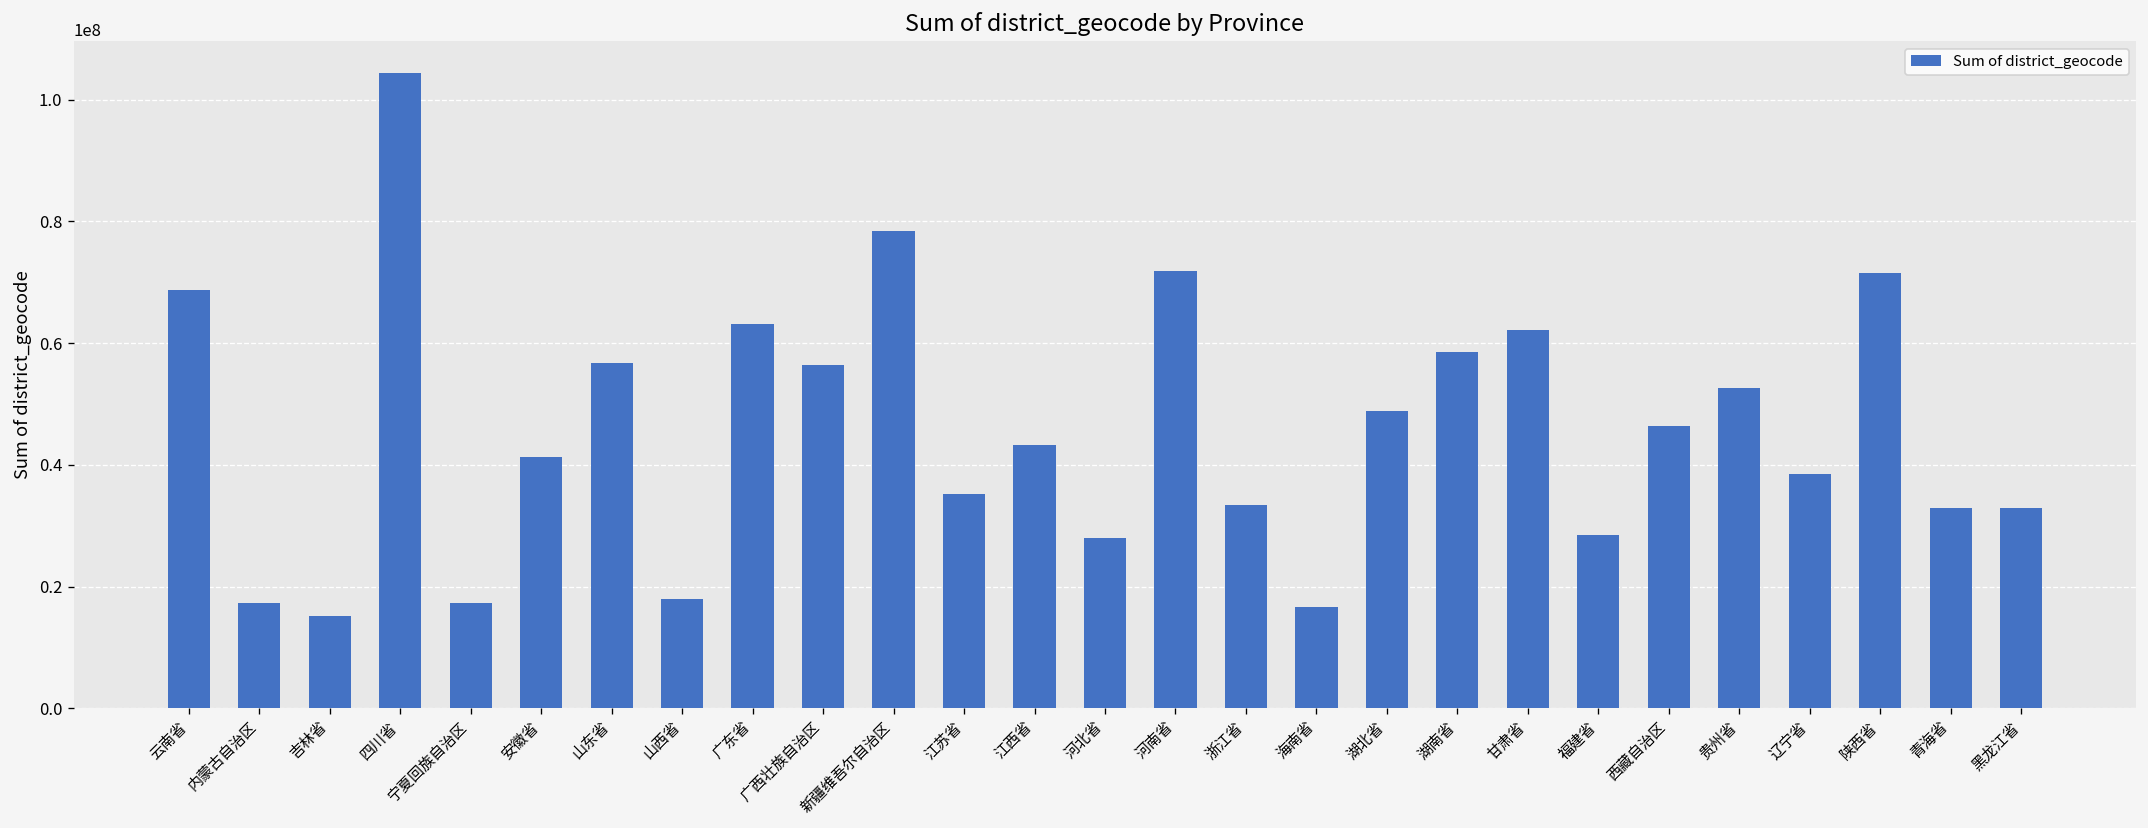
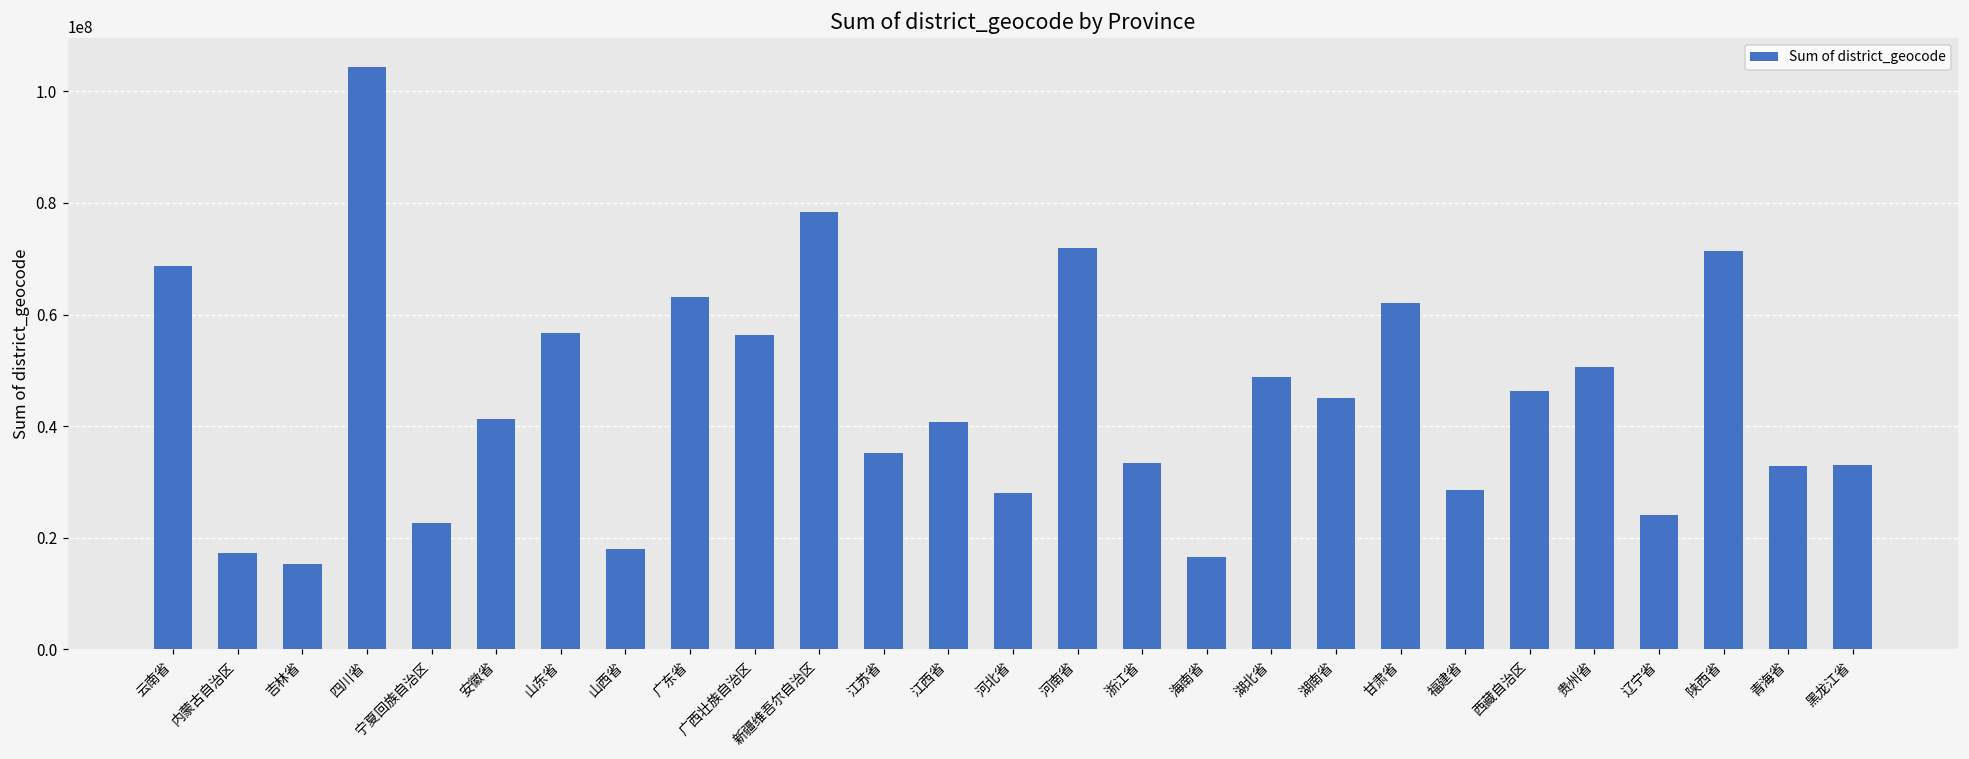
  {
    "云南省": 69000000,
    "内蒙古自治区": 17000000,
    "吉林省": 15000000,
    "四川省": 104000000,
-   "宁夏回族自治区": 17000000,
+   "宁夏回族自治区": 23000000,
    "安徽省": 41000000,
    "山东省": 57000000,
    "山西省": 18000000,
    "广东省": 63000000,
    "广西壮族自治区": 56000000,
    "新疆维吾尔自治区": 78000000,
    "江苏省": 35000000,
-   "江西省": 43000000,
+   "江西省": 41000000,
    "河北省": 28000000,
    "河南省": 72000000,
    "浙江省": 33000000,
    "海南省": 17000000,
    "湖北省": 49000000,
-   "湖南省": 59000000,
+   "湖南省": 45000000,
    "甘肃省": 62000000,
    "福建省": 28000000,
    "西藏自治区": 46000000,
-   "贵州省": 53000000,
-   "辽宁省": 39000000,
+   "贵州省": 51000000,
+   "辽宁省": 24000000,
    "陕西省": 71000000,
    "青海省": 33000000,
    "黑龙江省": 33000000
  }
